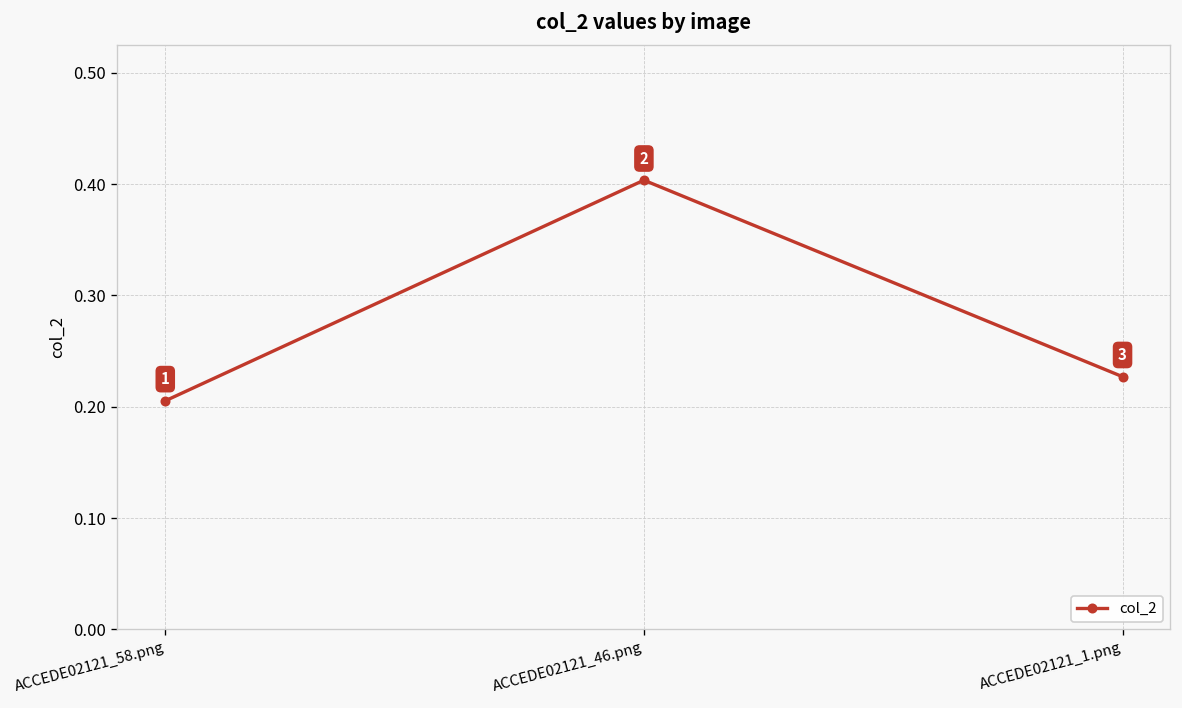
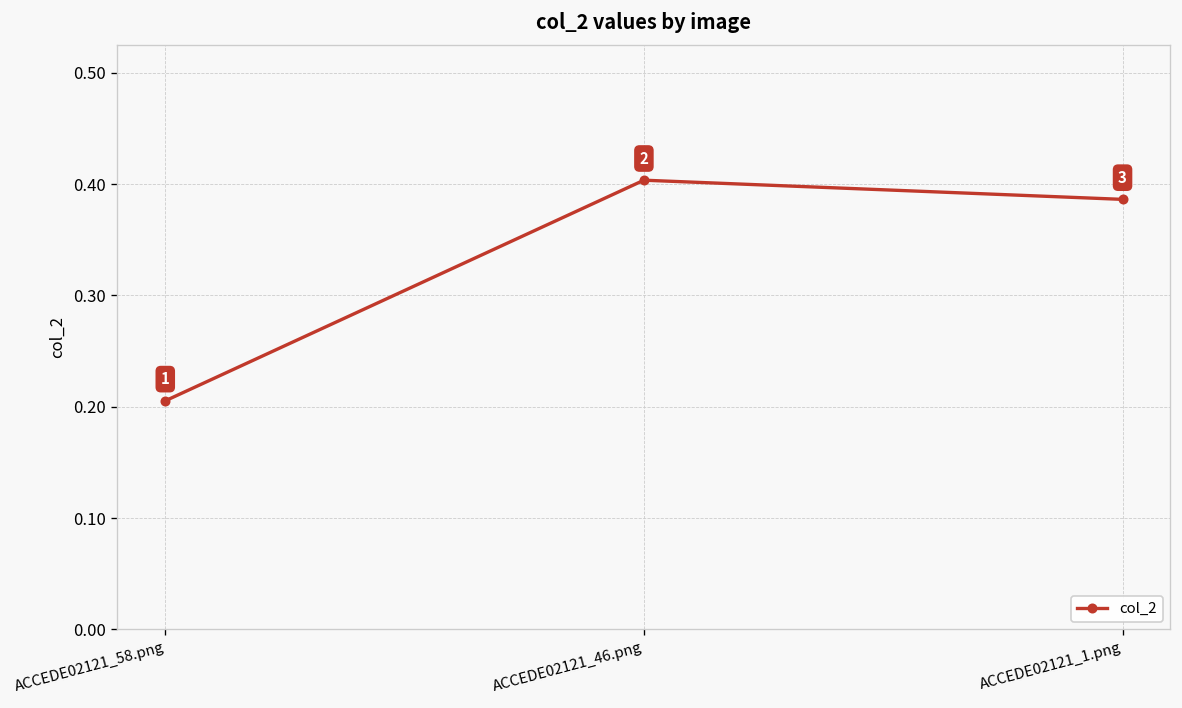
  {
-   "ACCEDE02121_1.png": 0.23
+   "ACCEDE02121_1.png": 0.39
  }
